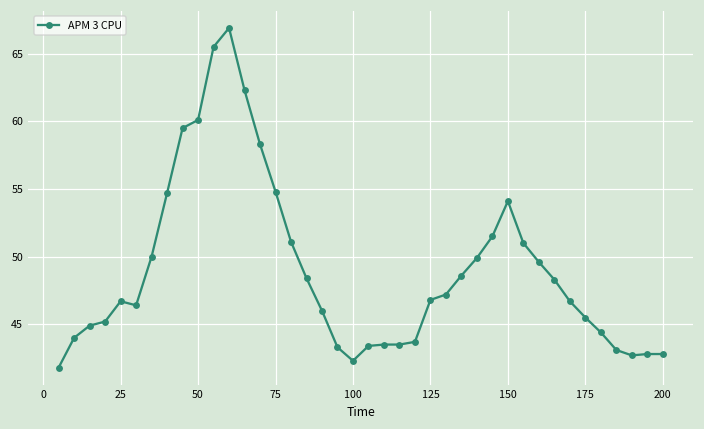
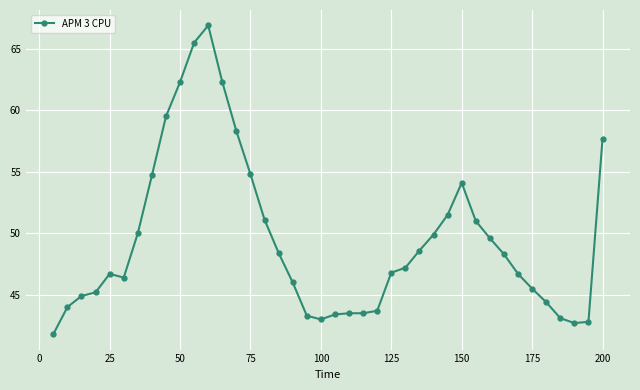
  {
    "25": 46.7,
-   "50": 60.1,
+   "50": 62.3,
    "75": 54.8,
-   "100": 42.3,
+   "100": 43.0,
    "125": 46.8,
    "150": 54.1,
    "175": 45.5,
-   "200": 42.8
+   "200": 57.7
  }
